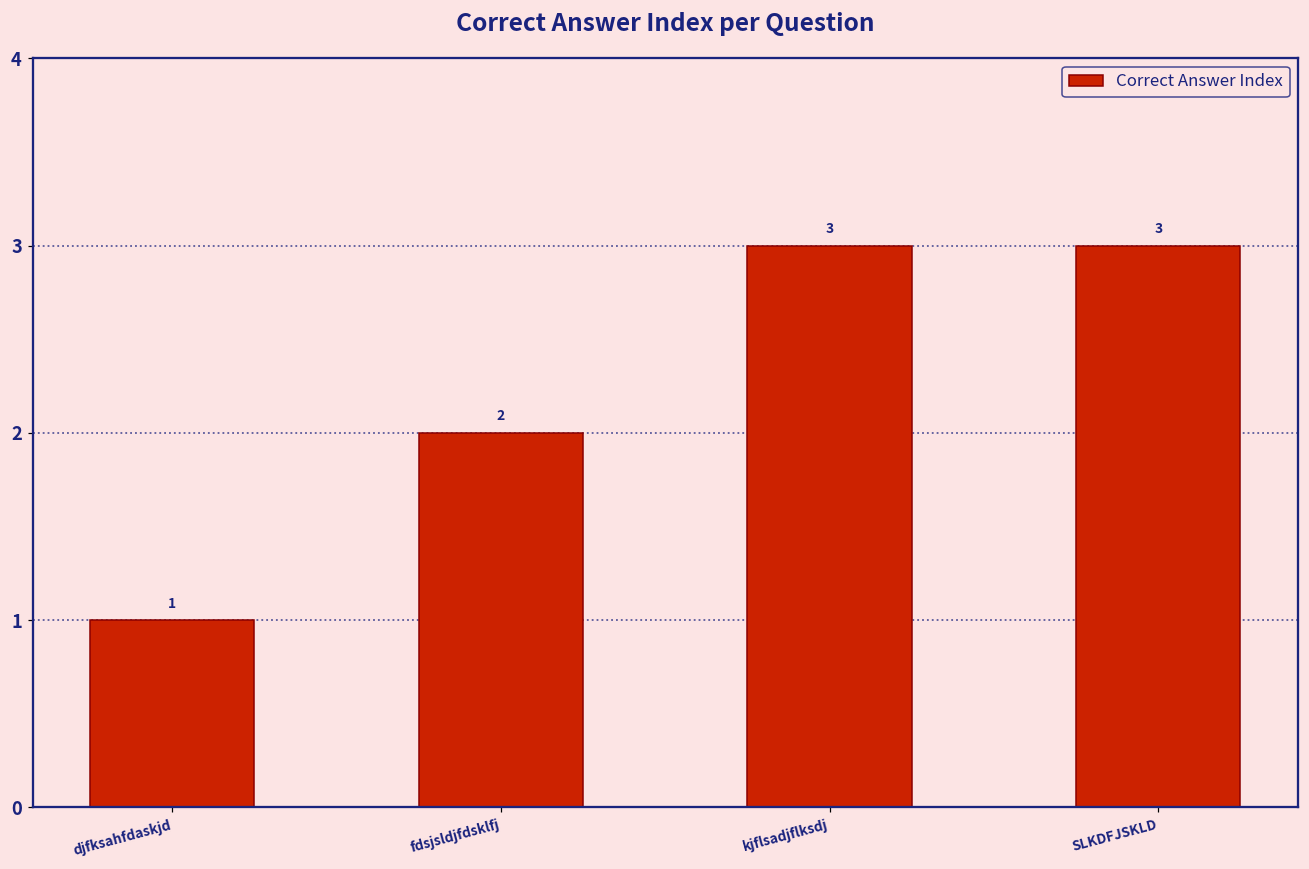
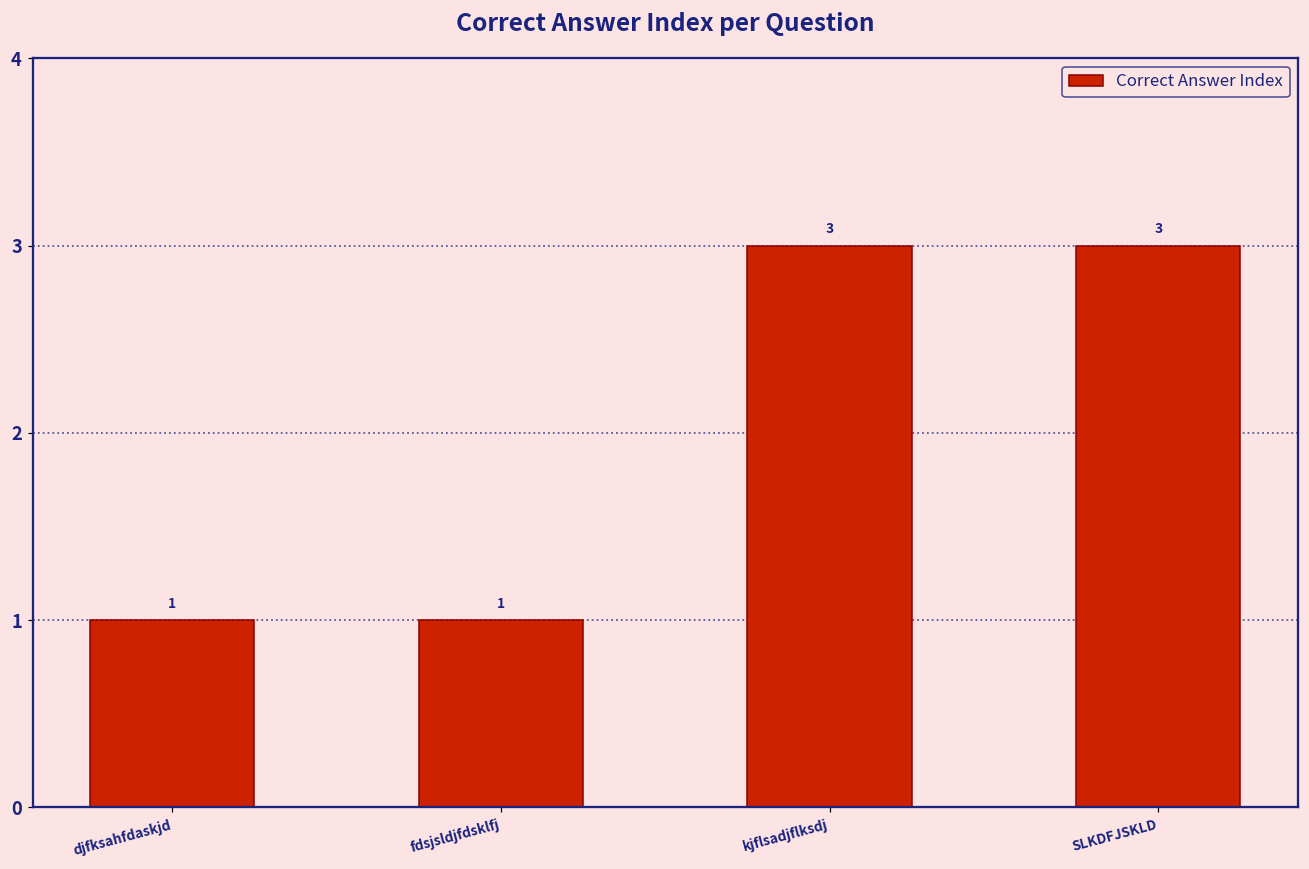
  {
    "djfksahfdaskjd": 1,
-   "fdsjsldjfdsklfj": 2,
+   "fdsjsldjfdsklfj": 1,
    "kjflsadjflksdj": 3,
    "SLKDFJSKLD": 3
  }
